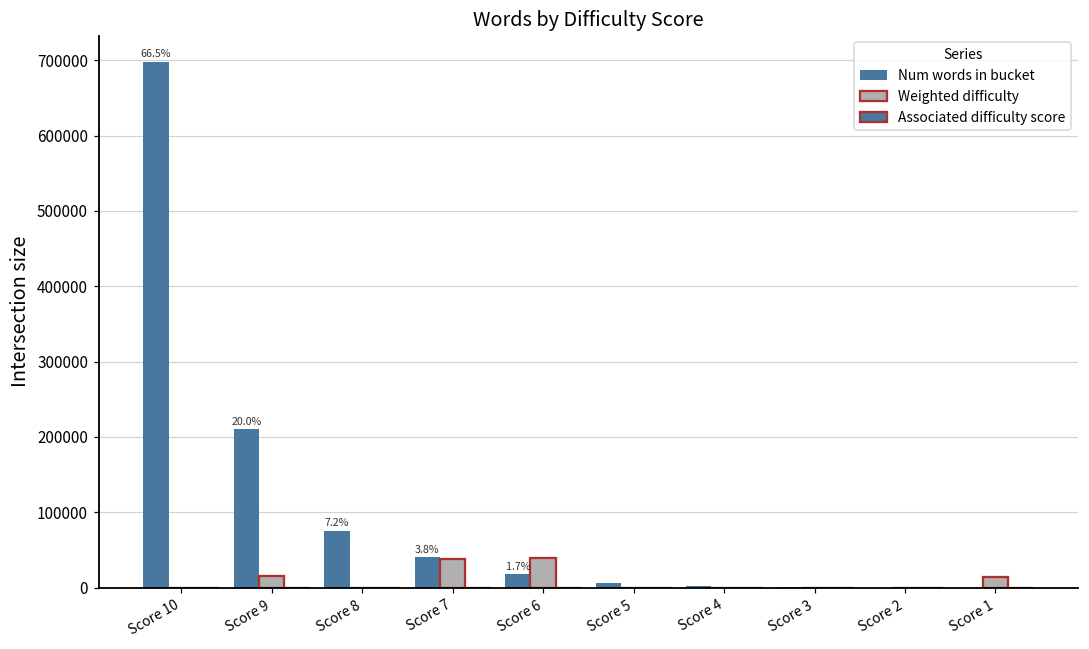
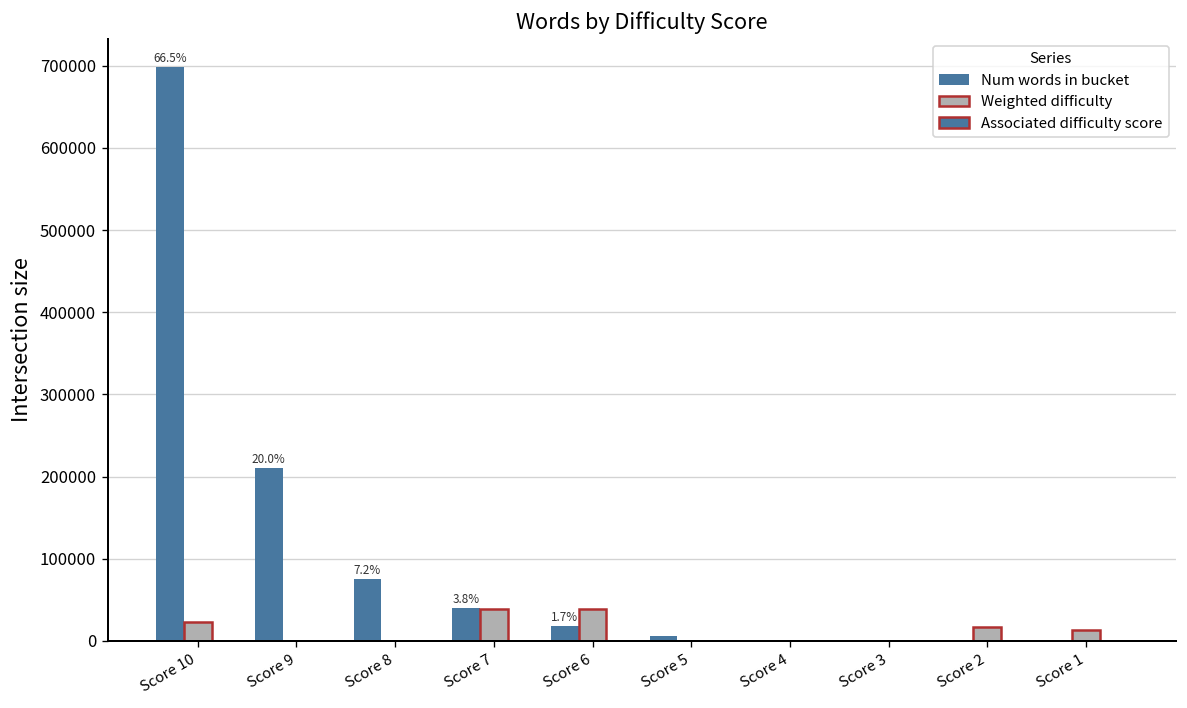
  {
    "Weighted difficulty": {
-     "Score 10": 0,
-     "Score 9": 20000,
+     "Score 10": 20000,
+     "Score 9": 0,
      "Score 8": 0,
      "Score 7": 40000,
      "Score 6": 40000,
      "Score 4": 0,
-     "Score 2": 0,
+     "Score 2": 20000,
      "Score 1": 10000
    }
  }
